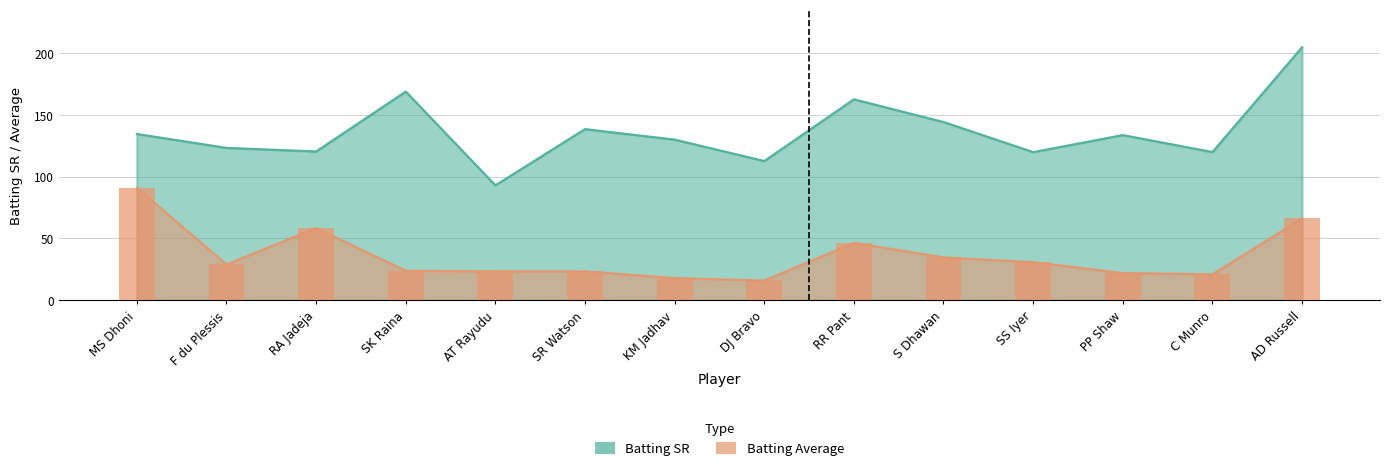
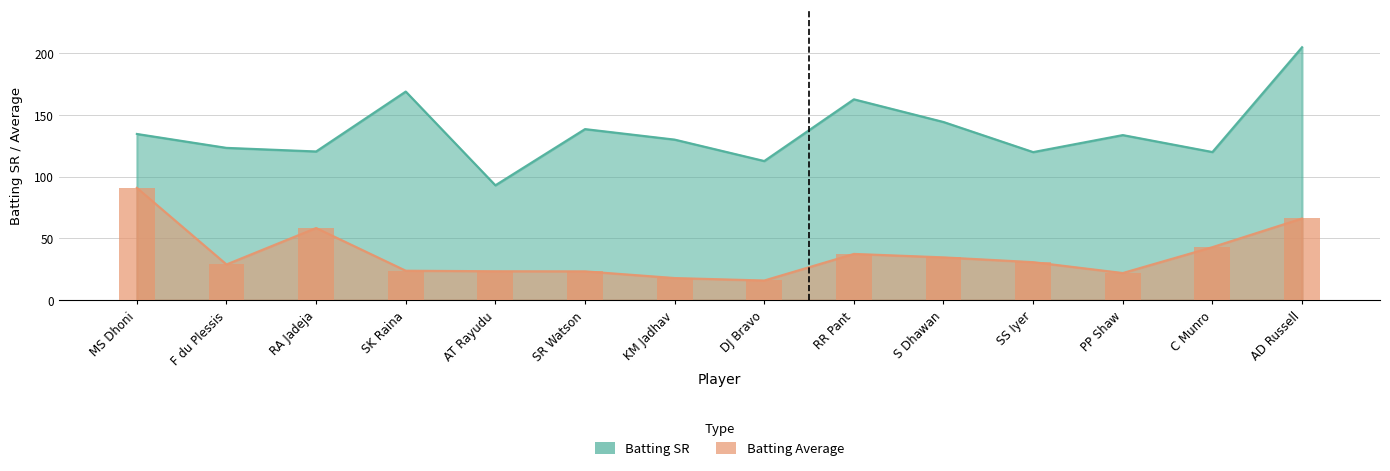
  {
    "Batting SR": {
      "MS Dhoni": 135,
      "F du Plessis": 123,
      "RA Jadeja": 120,
      "SK Raina": 169,
      "AT Rayudu": 93,
      "SR Watson": 139,
      "KM Jadhav": 130,
      "DJ Bravo": 113,
      "RR Pant": 163,
      "S Dhawan": 144,
      "SS Iyer": 120,
      "PP Shaw": 134,
      "C Munro": 120,
      "AD Russell": 205
    },
    "Batting Average": {
      "MS Dhoni": 91,
      "F du Plessis": 29,
      "RA Jadeja": 58,
      "SK Raina": 24,
      "AT Rayudu": 24,
      "SR Watson": 23,
      "KM Jadhav": 18,
      "DJ Bravo": 16,
-     "RR Pant": 46,
+     "RR Pant": 38,
      "S Dhawan": 35,
      "SS Iyer": 31,
      "PP Shaw": 22,
-     "C Munro": 21,
+     "C Munro": 43,
      "AD Russell": 66
    }
  }
